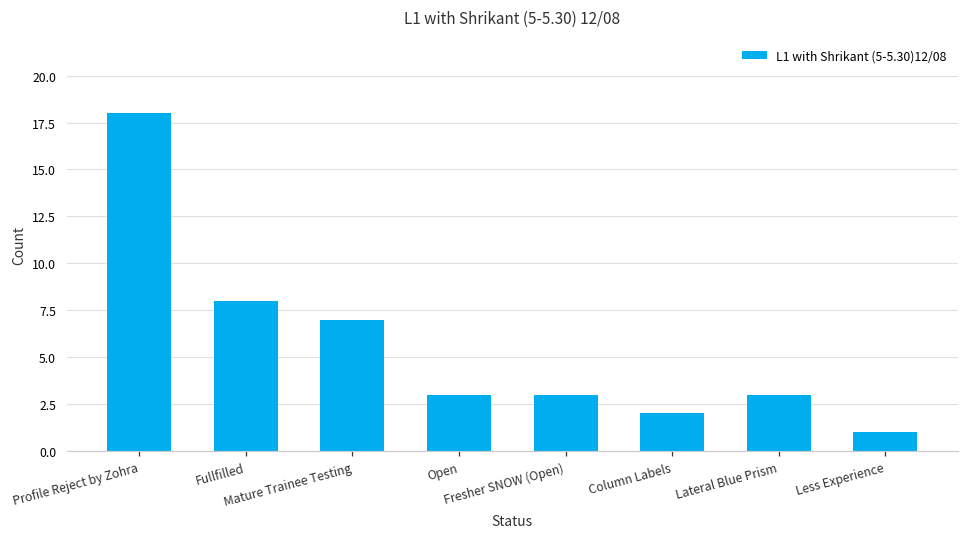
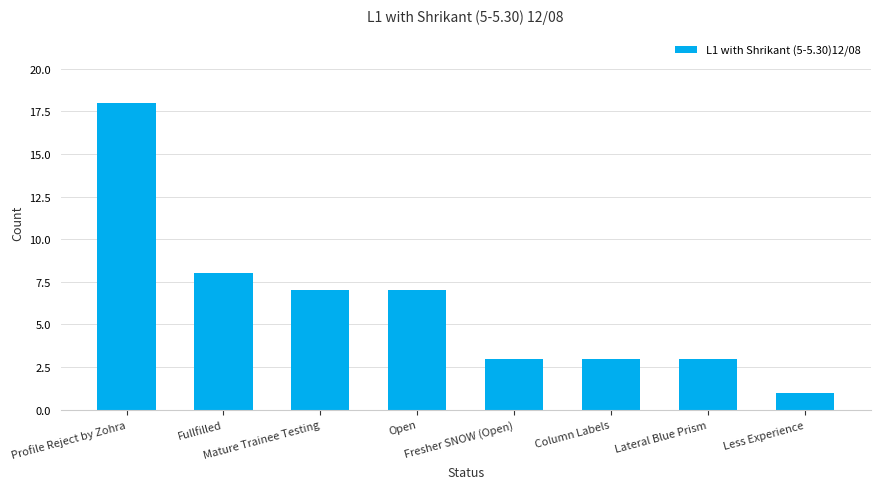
  {
    "Profile Reject by Zohra": 18,
    "Fullfilled": 8,
    "Mature Trainee Testing": 7,
-   "Open": 3,
+   "Open": 7,
    "Fresher SNOW (Open)": 3,
-   "Column Labels": 2,
+   "Column Labels": 3,
    "Lateral Blue Prism": 3,
    "Less Experience": 1
  }
